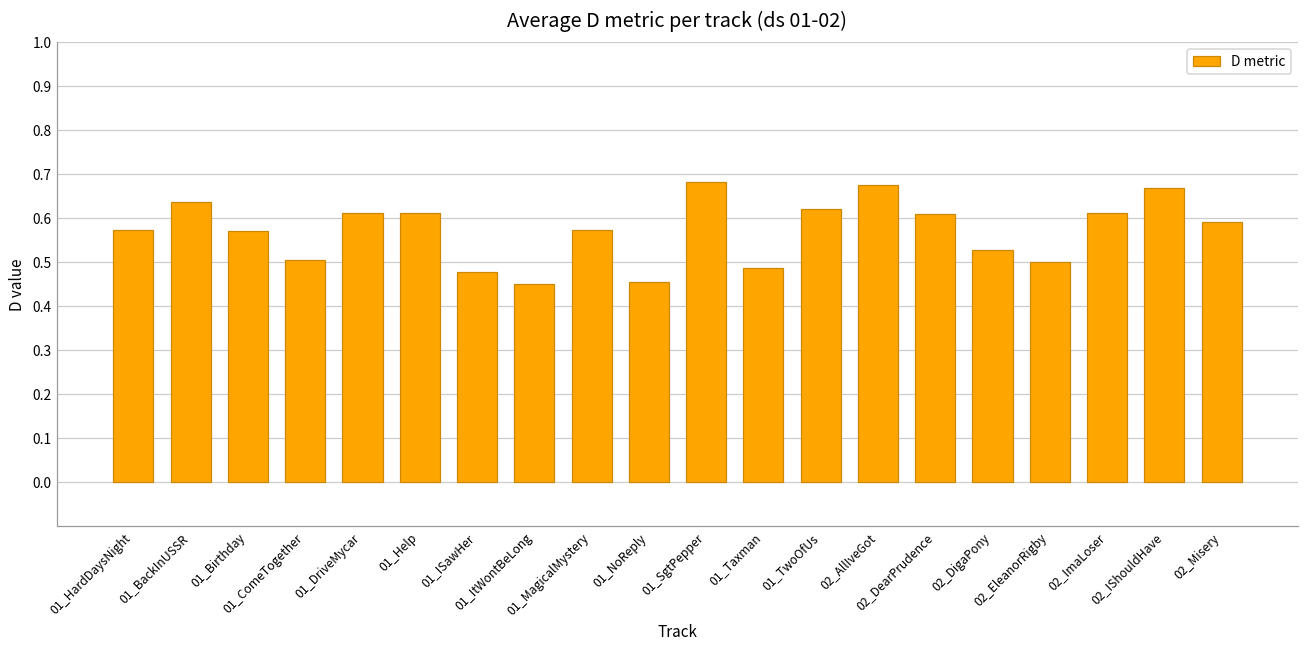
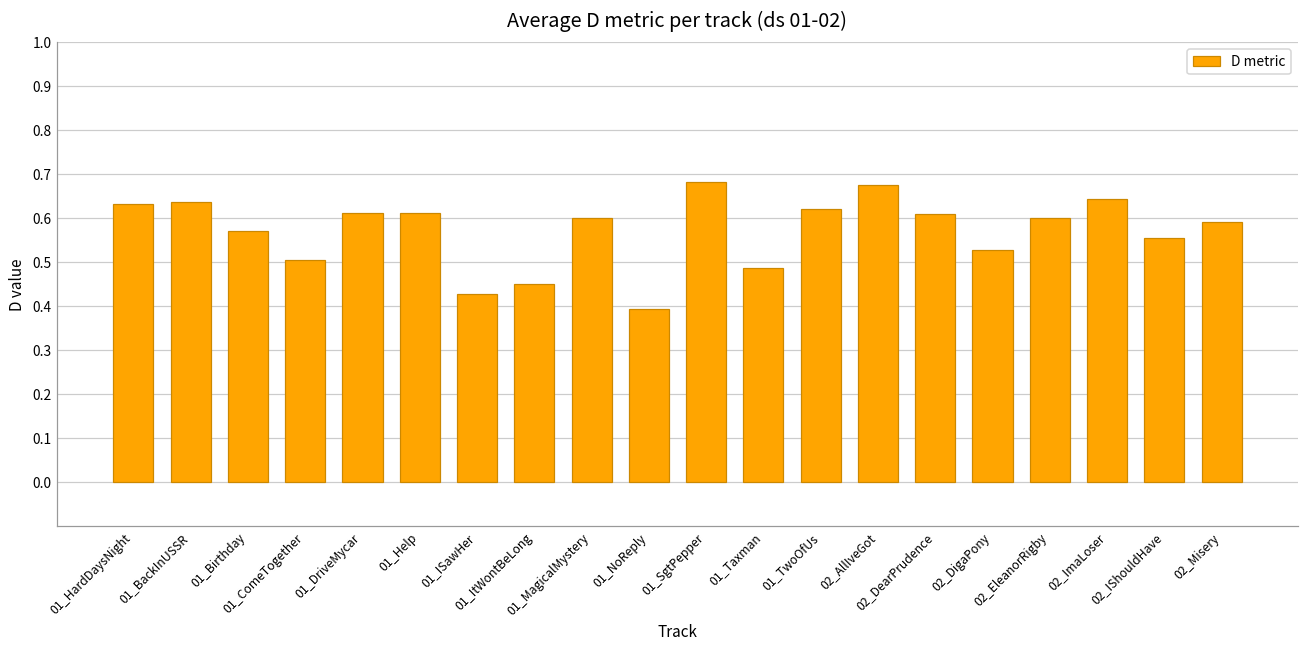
  {
-   "01_HardDaysNight": 0.57,
+   "01_HardDaysNight": 0.63,
    "01_BackInUSSR": 0.64,
    "01_Birthday": 0.57,
    "01_ComeTogether": 0.50,
    "01_DriveMycar": 0.61,
    "01_Help": 0.61,
-   "01_ISawHer": 0.48,
+   "01_ISawHer": 0.43,
    "01_ItWontBeLong": 0.45,
-   "01_MagicalMystery": 0.57,
-   "01_NoReply": 0.46,
+   "01_MagicalMystery": 0.60,
+   "01_NoReply": 0.39,
    "01_SgtPepper": 0.68,
    "01_Taxman": 0.49,
    "01_TwoOfUs": 0.62,
    "02_AllIveGot": 0.68,
    "02_DearPrudence": 0.61,
    "02_DigaPony": 0.53,
-   "02_EleanorRigby": 0.5,
-   "02_ImaLoser": 0.61,
-   "02_IShouldHave": 0.67,
+   "02_EleanorRigby": 0.6,
+   "02_ImaLoser": 0.64,
+   "02_IShouldHave": 0.56,
    "02_Misery": 0.59
  }
